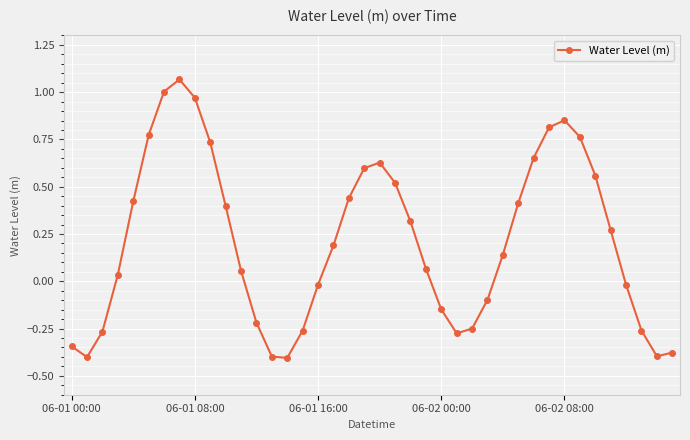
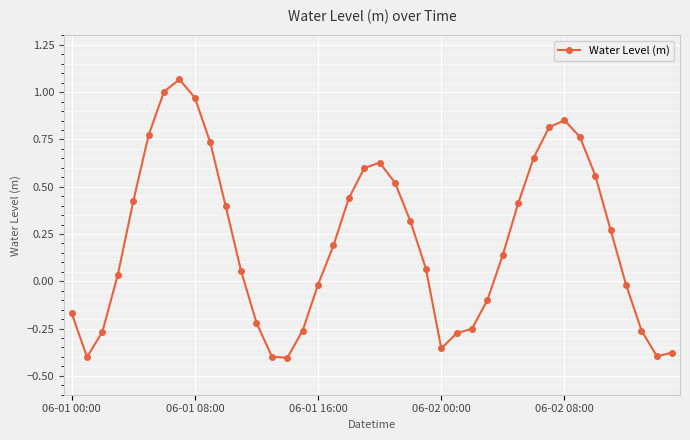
  {
-   "06-01 00:00": -0.34,
+   "06-01 00:00": -0.17,
    "06-01 08:00": 0.97,
    "06-01 16:00": -0.02,
-   "06-02 00:00": -0.15,
+   "06-02 00:00": -0.36,
    "06-02 08:00": 0.85
  }
